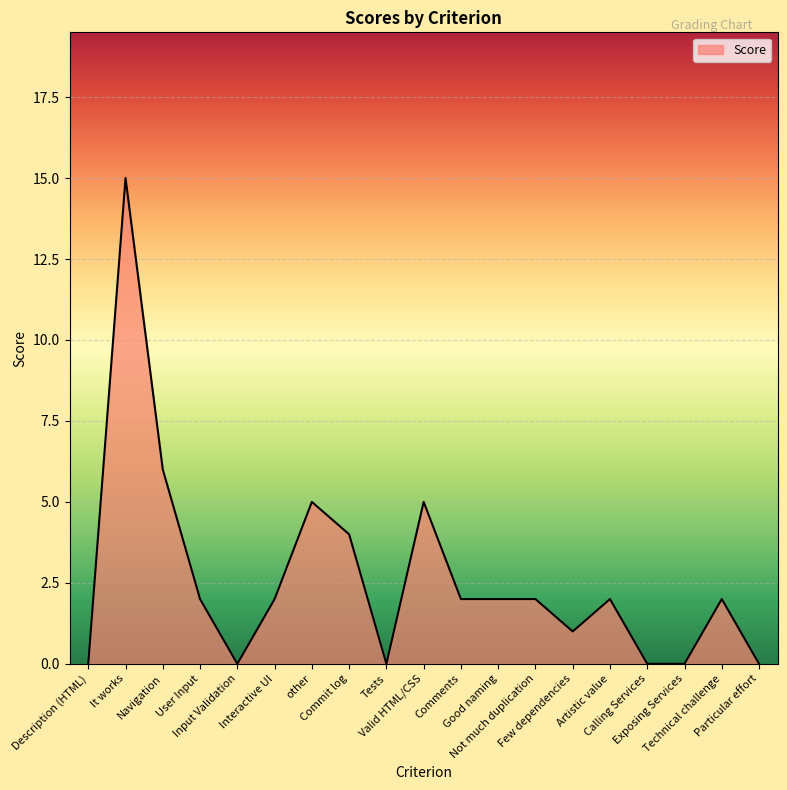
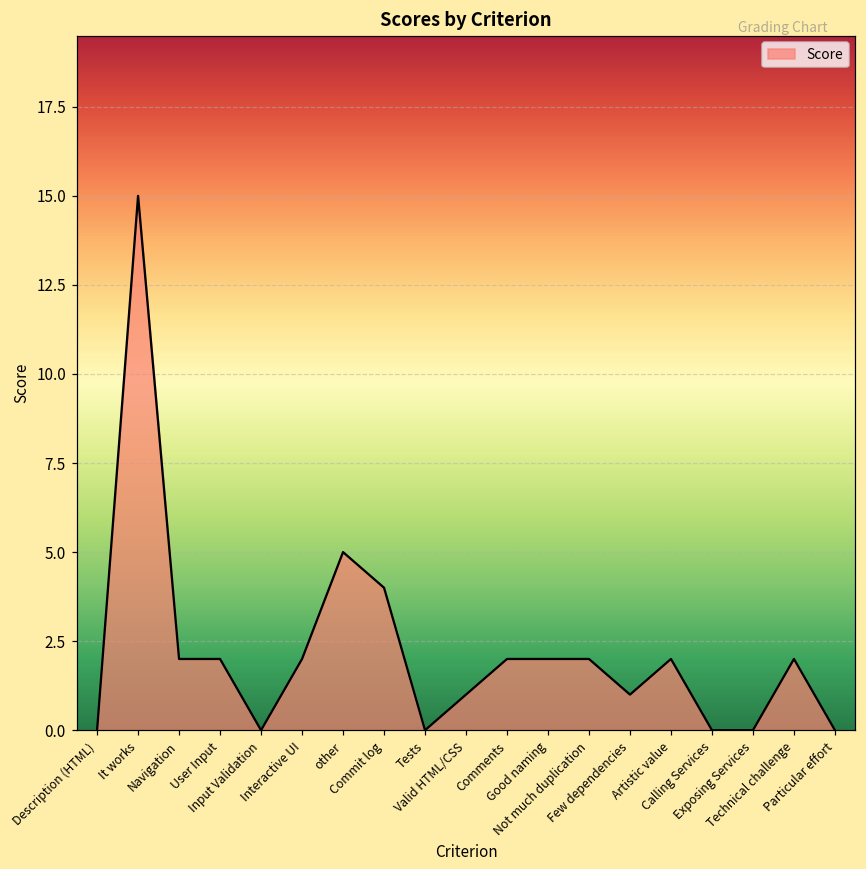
  {
    "Description (HTML)": 0,
    "It works": 15,
-   "Navigation": 6,
+   "Navigation": 2,
    "User Input": 2,
    "Input Validation": 0,
    "Interactive UI": 2,
    "other": 5,
    "Commit log": 4,
    "Tests": 0,
-   "Valid HTML/CSS": 5,
+   "Valid HTML/CSS": 1,
    "Comments": 2,
    "Good naming": 2,
    "Not much duplication": 2,
    "Few dependencies": 1,
    "Artistic value": 2,
    "Calling Services": 0,
    "Exposing Services": 0,
    "Technical challenge": 2,
    "Particular effort": 0
  }
